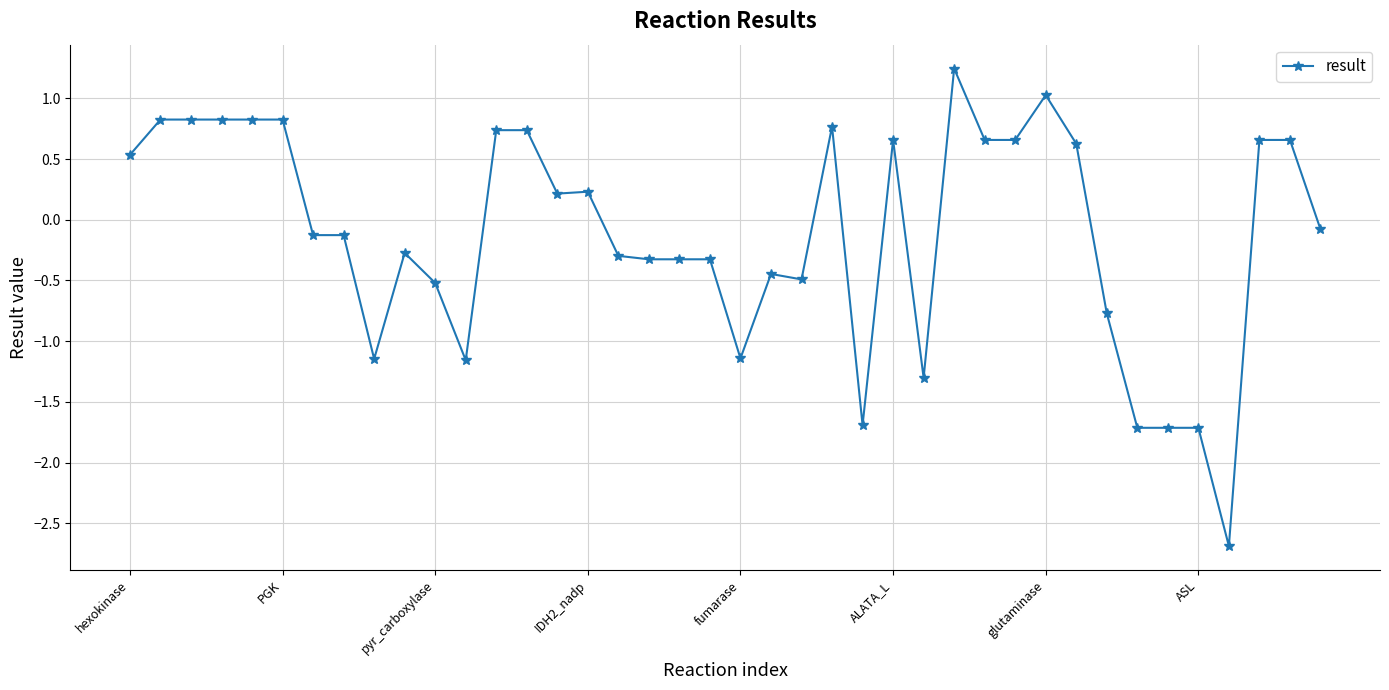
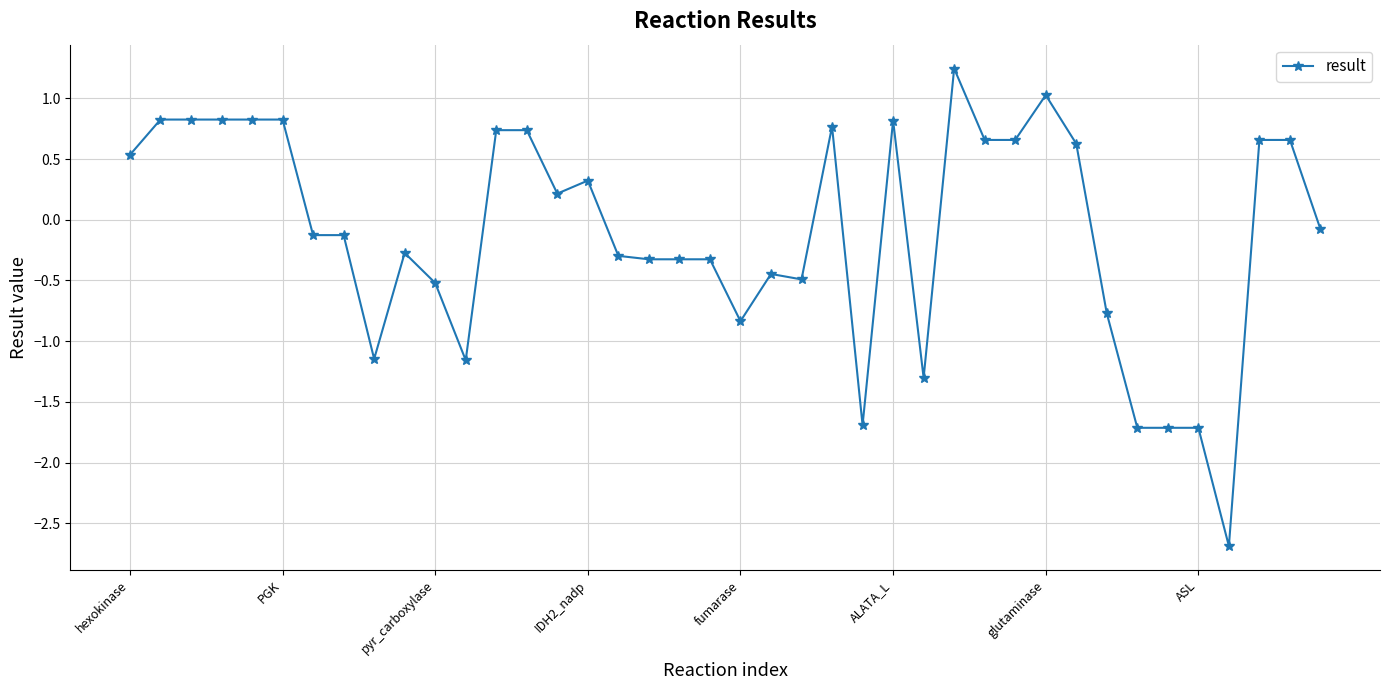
  {
    "hexokinase": 0.53,
    "PGK": 0.83,
    "pyr_carboxylase": -0.52,
-   "IDH2_nadp": 0.23,
-   "fumarase": -1.14,
-   "ALATA_L": 0.66,
+   "IDH2_nadp": 0.32,
+   "fumarase": -0.84,
+   "ALATA_L": 0.82,
    "glutaminase": 1.03,
    "ASL": -1.71
  }
